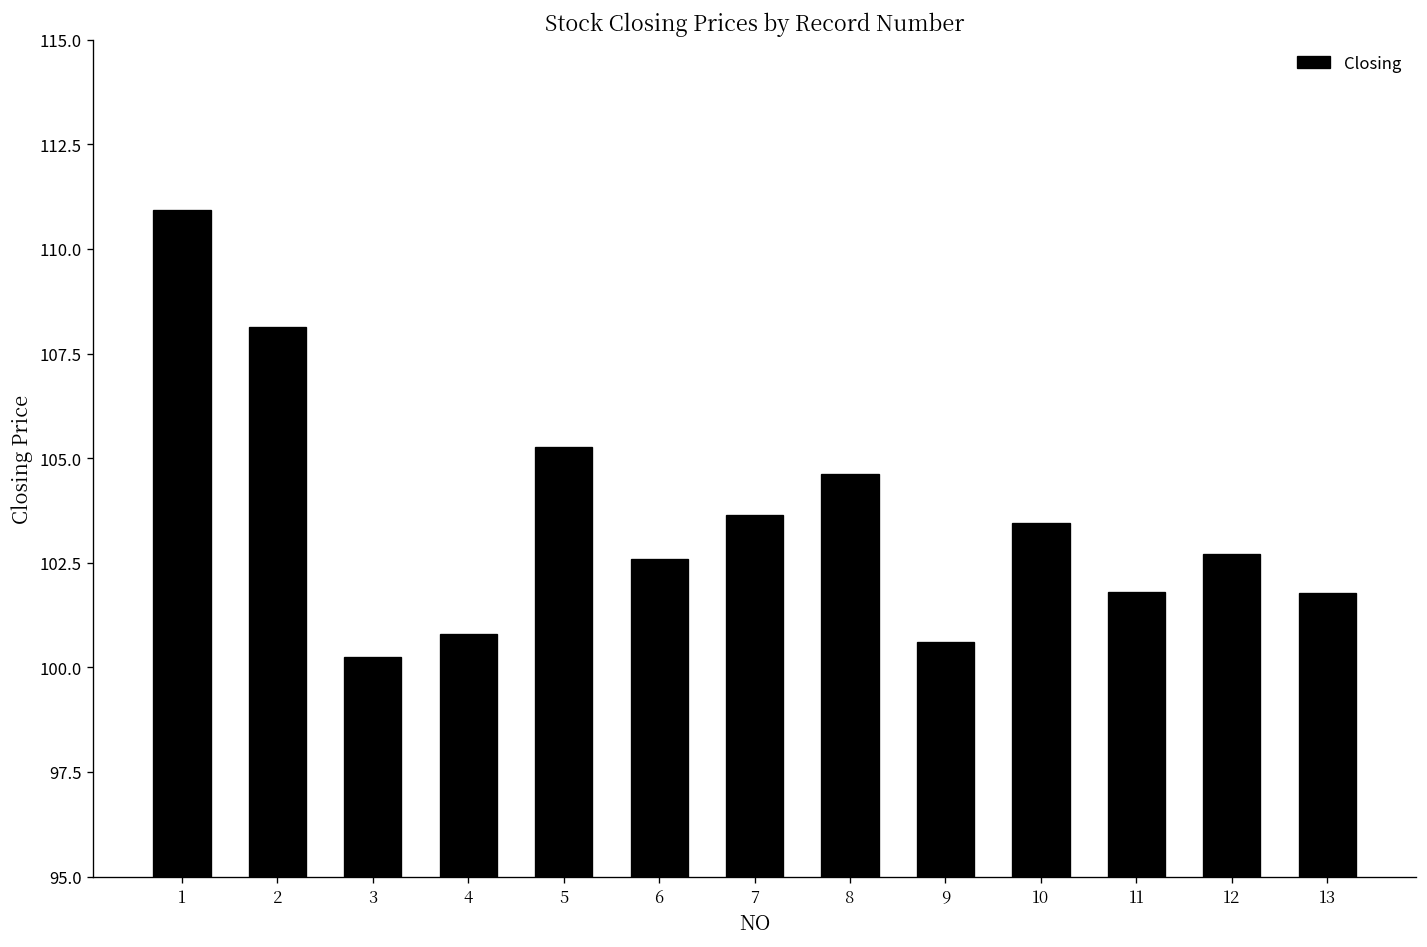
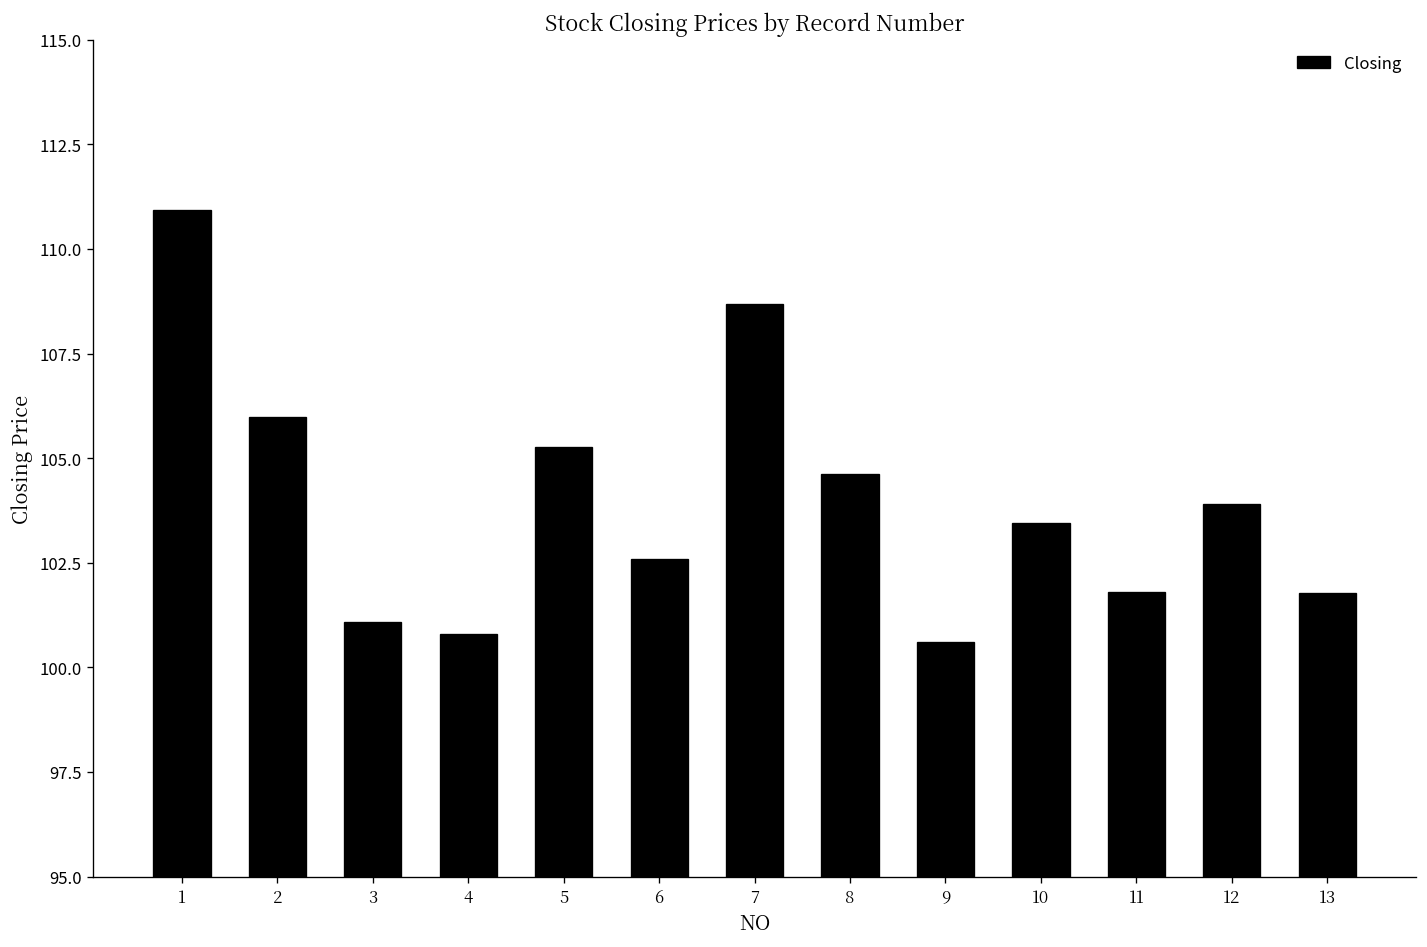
  {
    "1": 110.9,
-   "2": 108.1,
-   "3": 100.2,
+   "2": 106.0,
+   "3": 101.1,
    "4": 100.8,
    "5": 105.3,
    "6": 102.6,
-   "7": 103.7,
+   "7": 108.7,
    "8": 104.6,
    "9": 100.6,
    "10": 103.5,
    "11": 101.8,
-   "12": 102.7,
+   "12": 103.9,
    "13": 101.8
  }
